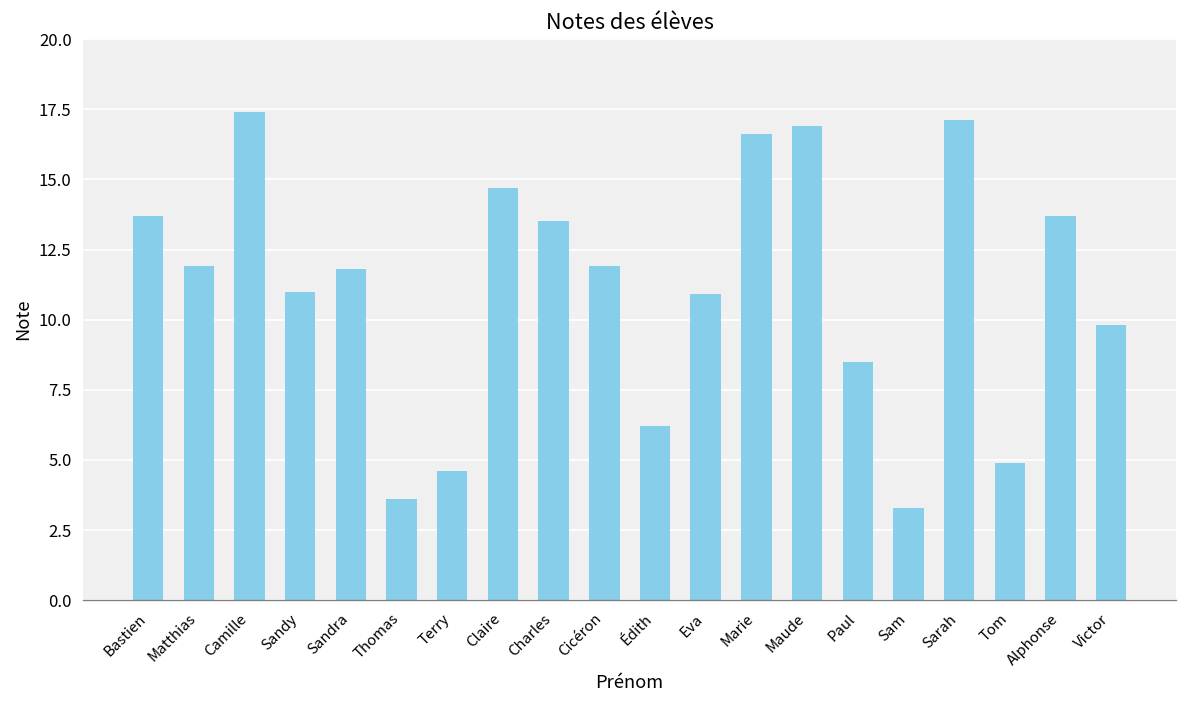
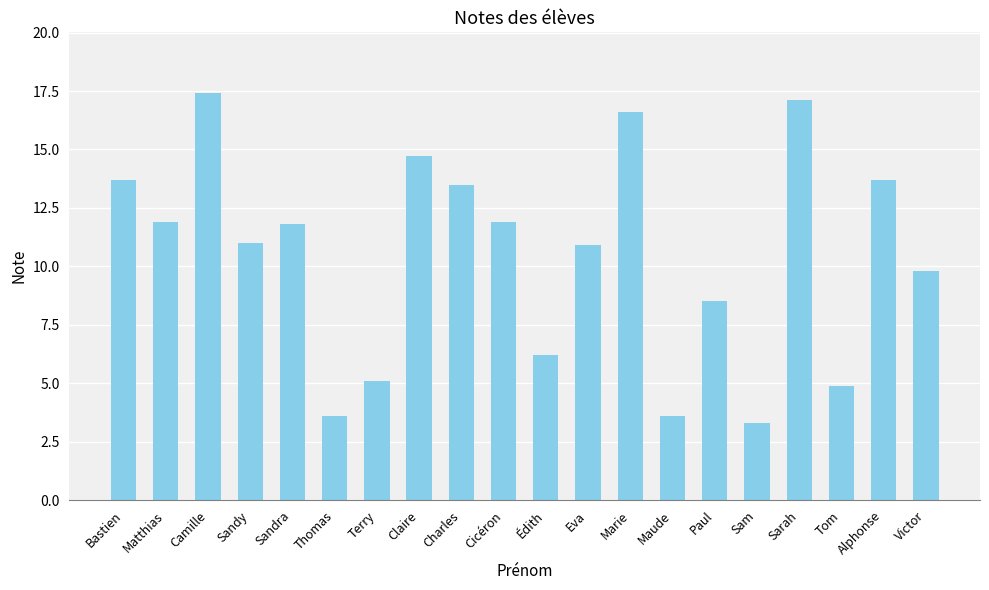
  {
    "Bastien": 13.7,
    "Matthias": 11.9,
    "Camille": 17.4,
    "Sandy": 11.0,
    "Sandra": 11.8,
    "Thomas": 3.6,
-   "Terry": 4.6,
+   "Terry": 5.1,
    "Claire": 14.7,
    "Charles": 13.5,
    "Cicéron": 11.9,
    "Édith": 6.2,
    "Eva": 10.9,
    "Marie": 16.6,
-   "Maude": 16.9,
+   "Maude": 3.6,
    "Paul": 8.5,
    "Sam": 3.3,
    "Sarah": 17.1,
    "Tom": 4.9,
    "Alphonse": 13.7,
    "Victor": 9.8
  }
